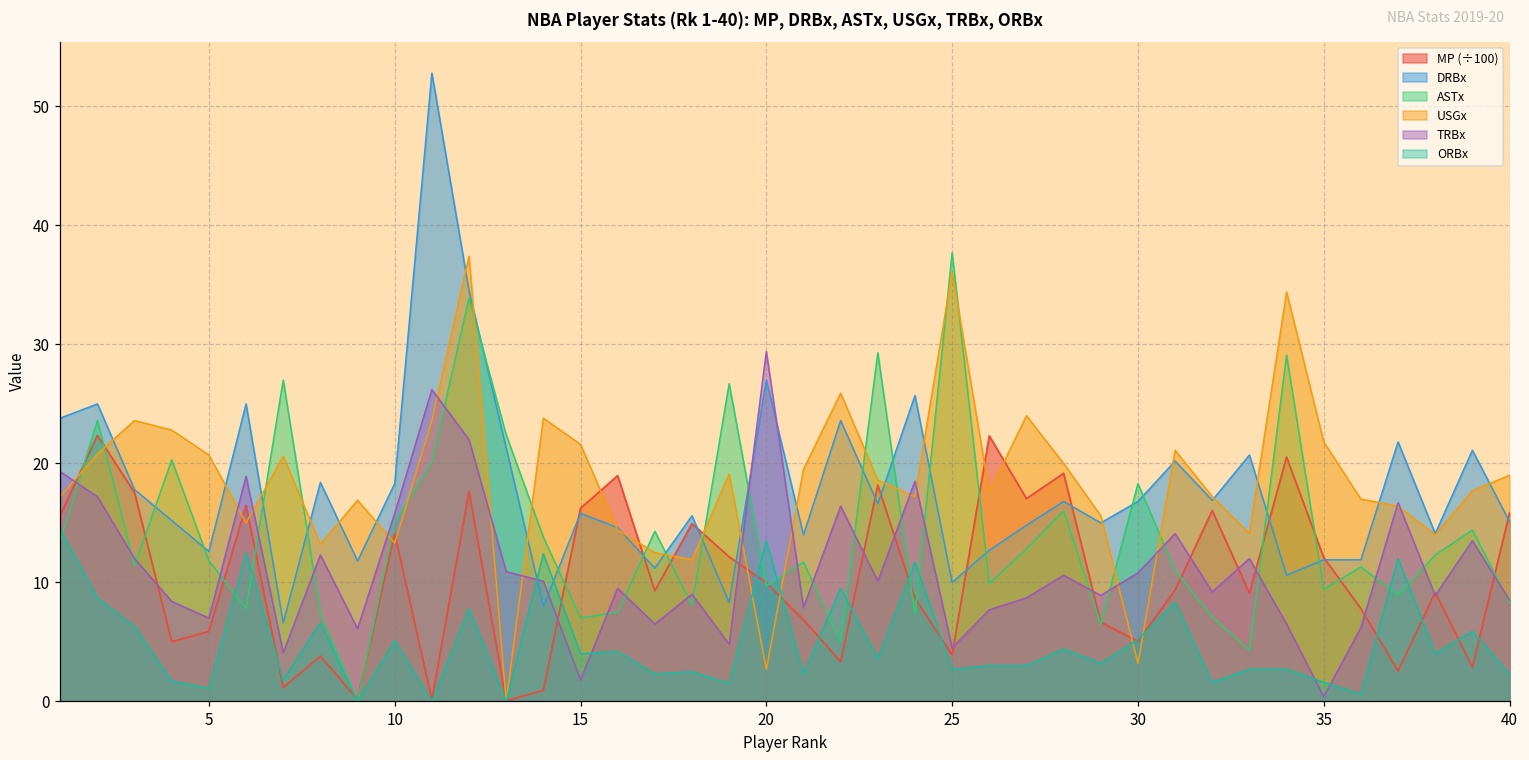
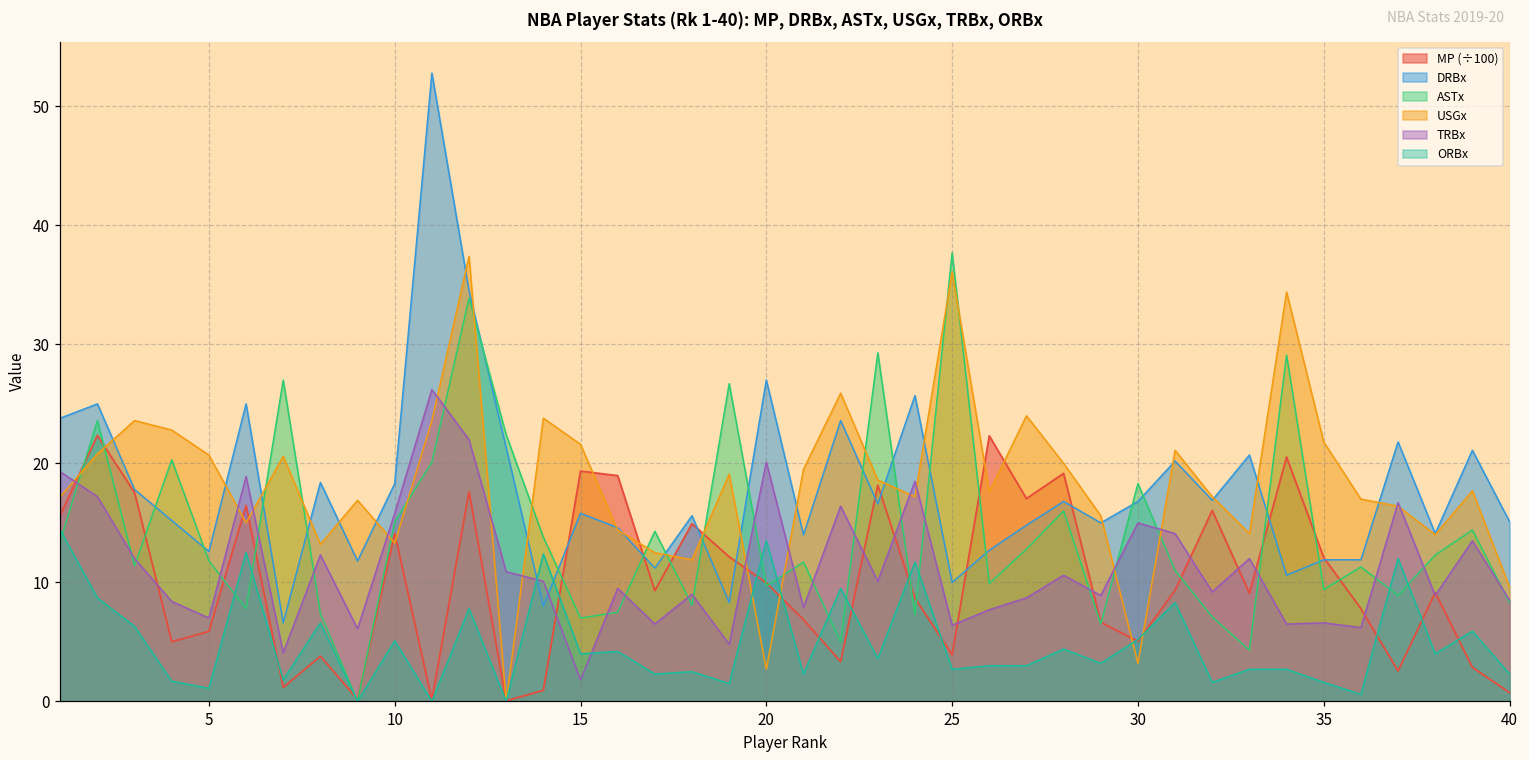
  {
    "MP (÷100)": {
      "5": 5.9,
      "10": 14.1,
-     "15": 16.2,
+     "15": 19.4,
      "20": 10.0,
      "25": 3.9,
-     "40": 15.8
+     "40": 0.7
    },
    "USGx": {
      "5": 20.7,
      "10": 13.3,
      "15": 21.6,
      "20": 2.7,
      "25": 36.1,
      "30": 3.2,
      "35": 21.8,
-     "40": 19.0
+     "40": 9.6
    },
    "TRBx": {
      "5": 7.0,
      "10": 15.8,
      "15": 1.8,
-     "20": 29.4,
-     "25": 4.5,
-     "30": 10.8,
-     "35": 0.4
+     "20": 20.1,
+     "25": 6.4,
+     "30": 15.0,
+     "35": 6.6
    }
  }
